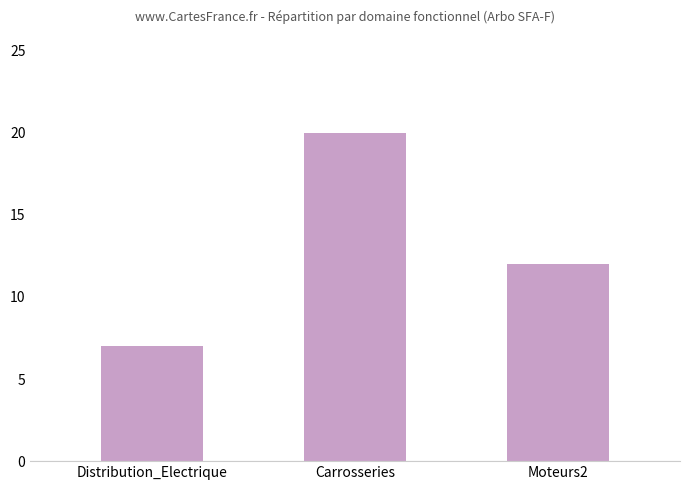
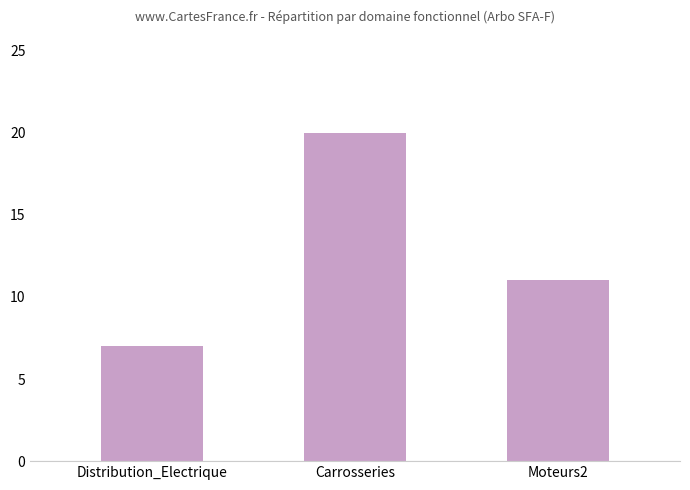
  {
    "Distribution_Electrique": 7,
    "Carrosseries": 20,
-   "Moteurs2": 12
+   "Moteurs2": 11
  }
